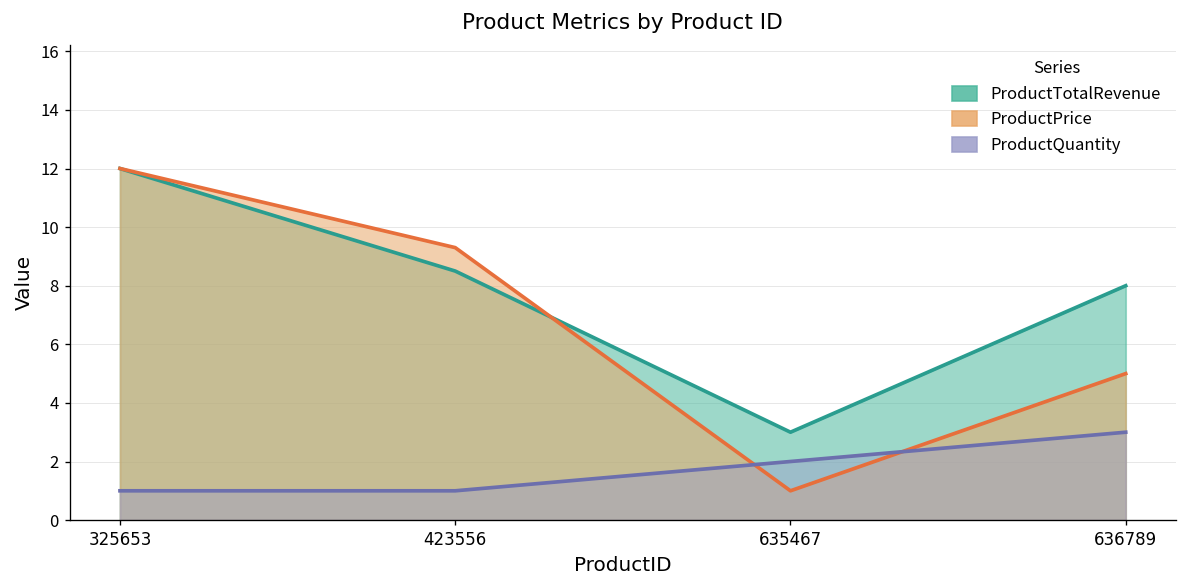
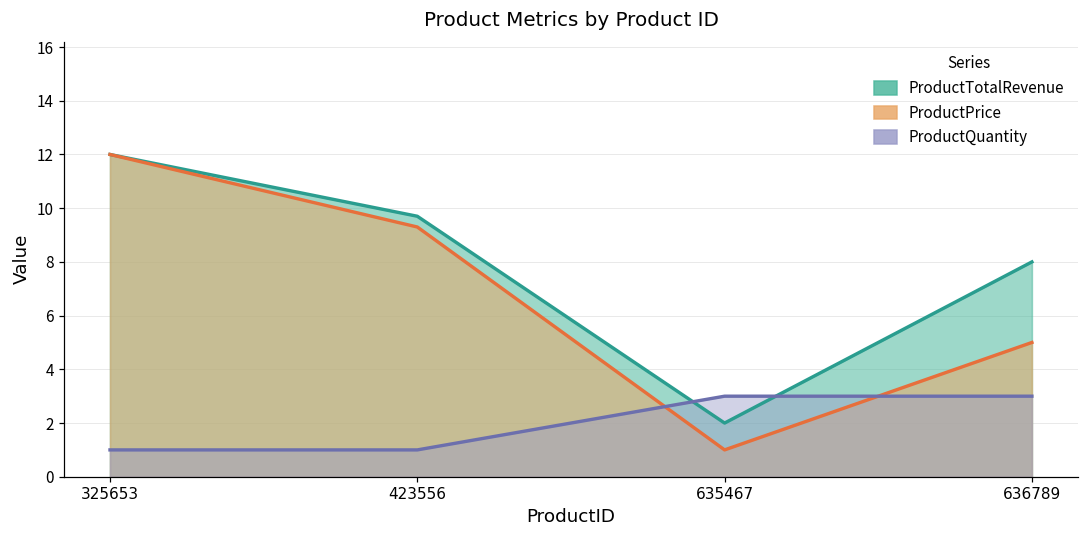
  {
    "ProductTotalRevenue": {
-     "423556": 8.5,
-     "635467": 3,
+     "423556": 9.7,
+     "635467": 2,
      "636789": 8.0
    },
    "ProductPrice": {
      "423556": 9.3,
      "635467": 1.0,
      "636789": 5.0
    },
    "ProductQuantity": {
      "325653": 1,
      "423556": 1,
-     "635467": 2,
+     "635467": 3,
      "636789": 3
    }
  }
